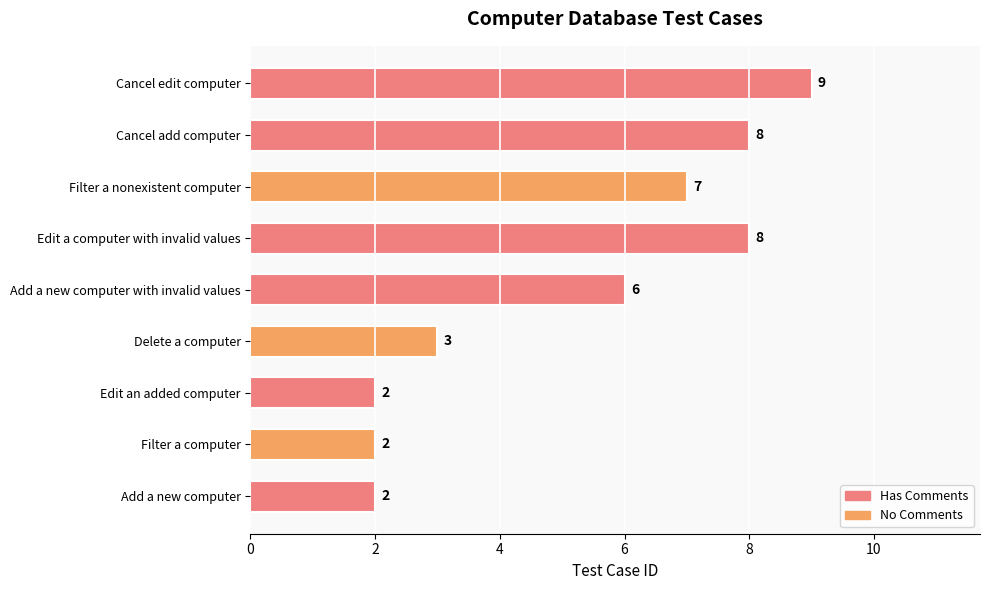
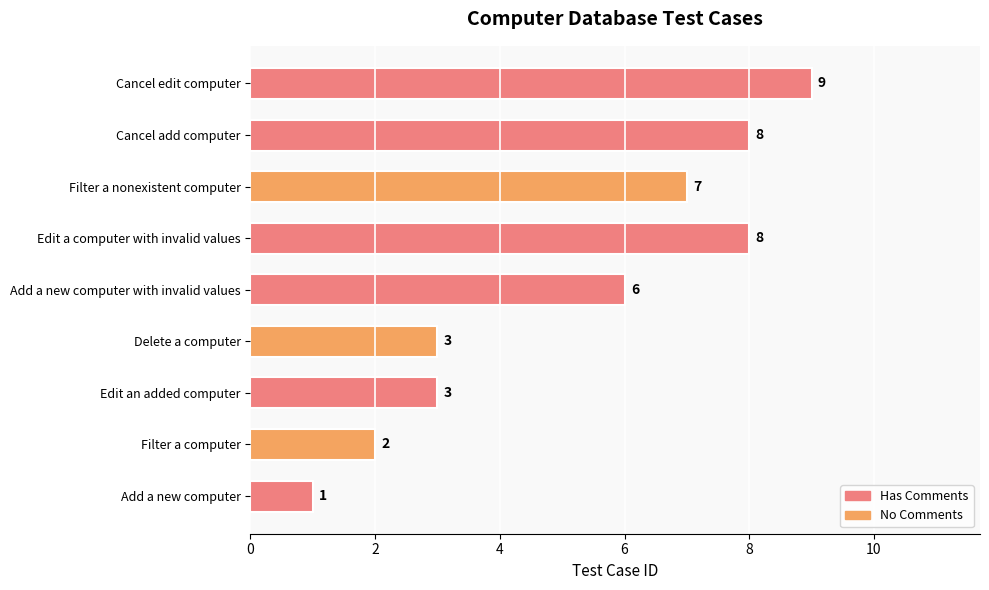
  {
    "Cancel edit computer": 9,
    "Cancel add computer": 8,
    "Filter a nonexistent computer": 7,
    "Edit a computer with invalid values": 8,
    "Add a new computer with invalid values": 6,
    "Delete a computer": 3,
-   "Edit an added computer": 2,
+   "Edit an added computer": 3,
    "Filter a computer": 2,
-   "Add a new computer": 2
+   "Add a new computer": 1
  }
